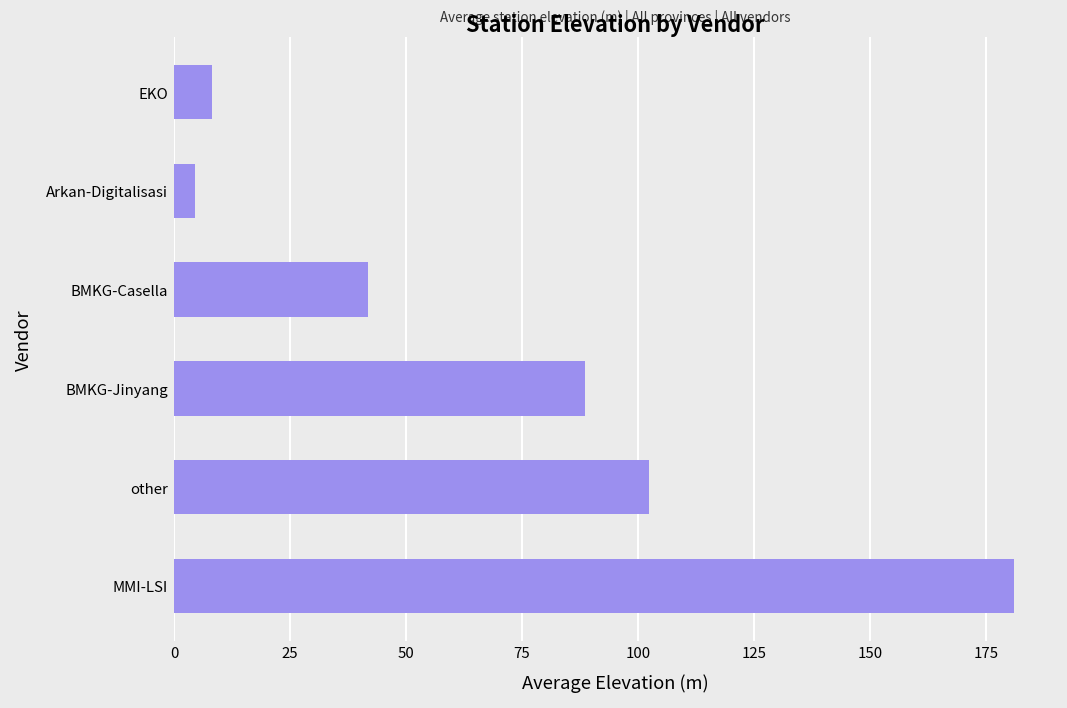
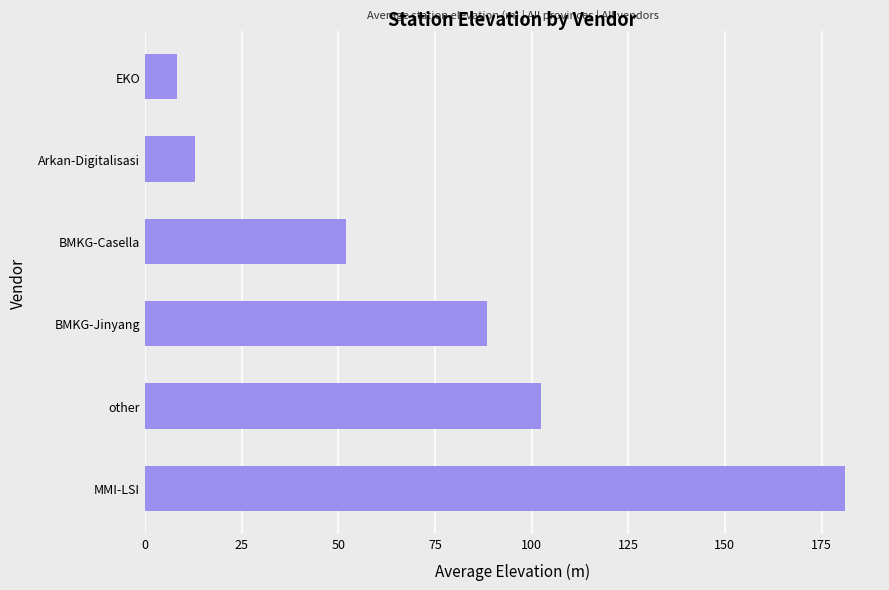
  {
    "EKO": 8,
-   "Arkan-Digitalisasi": 5,
-   "BMKG-Casella": 42,
+   "Arkan-Digitalisasi": 13,
+   "BMKG-Casella": 52,
    "BMKG-Jinyang": 89,
    "other": 102,
    "MMI-LSI": 181
  }
